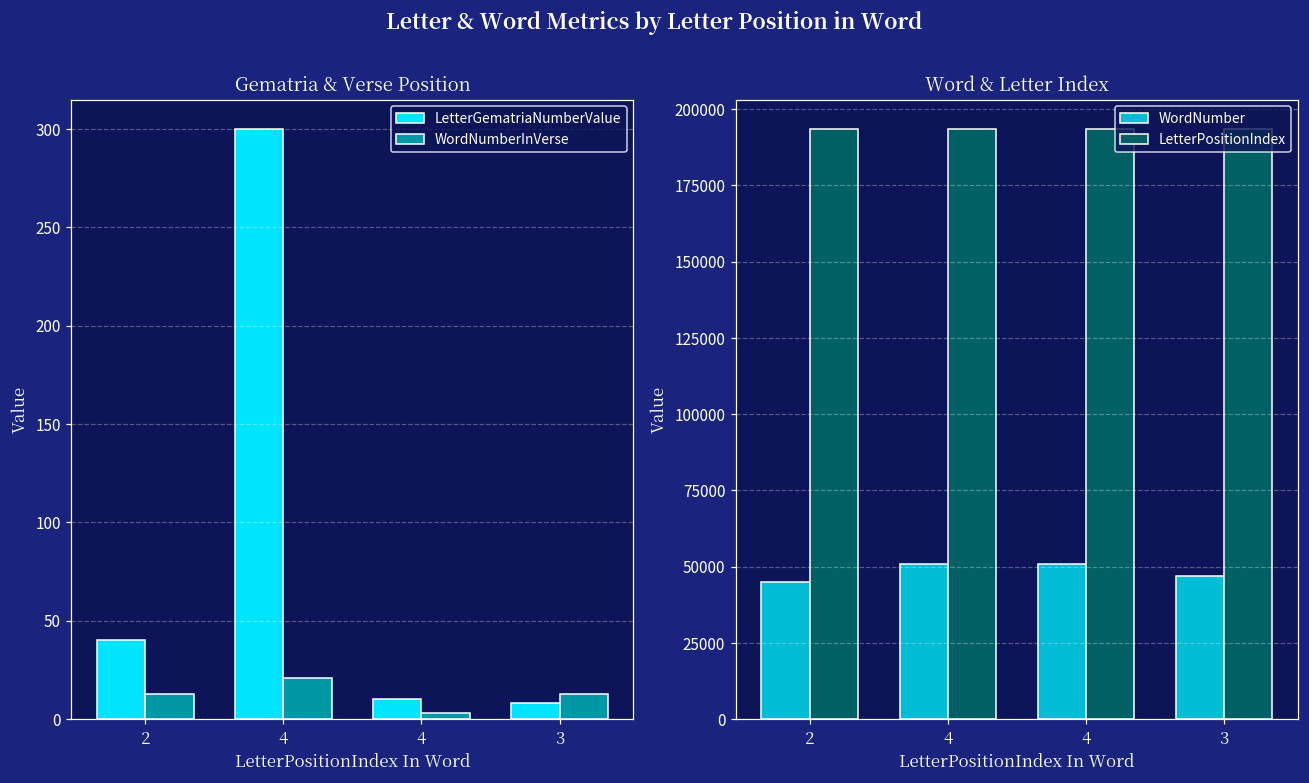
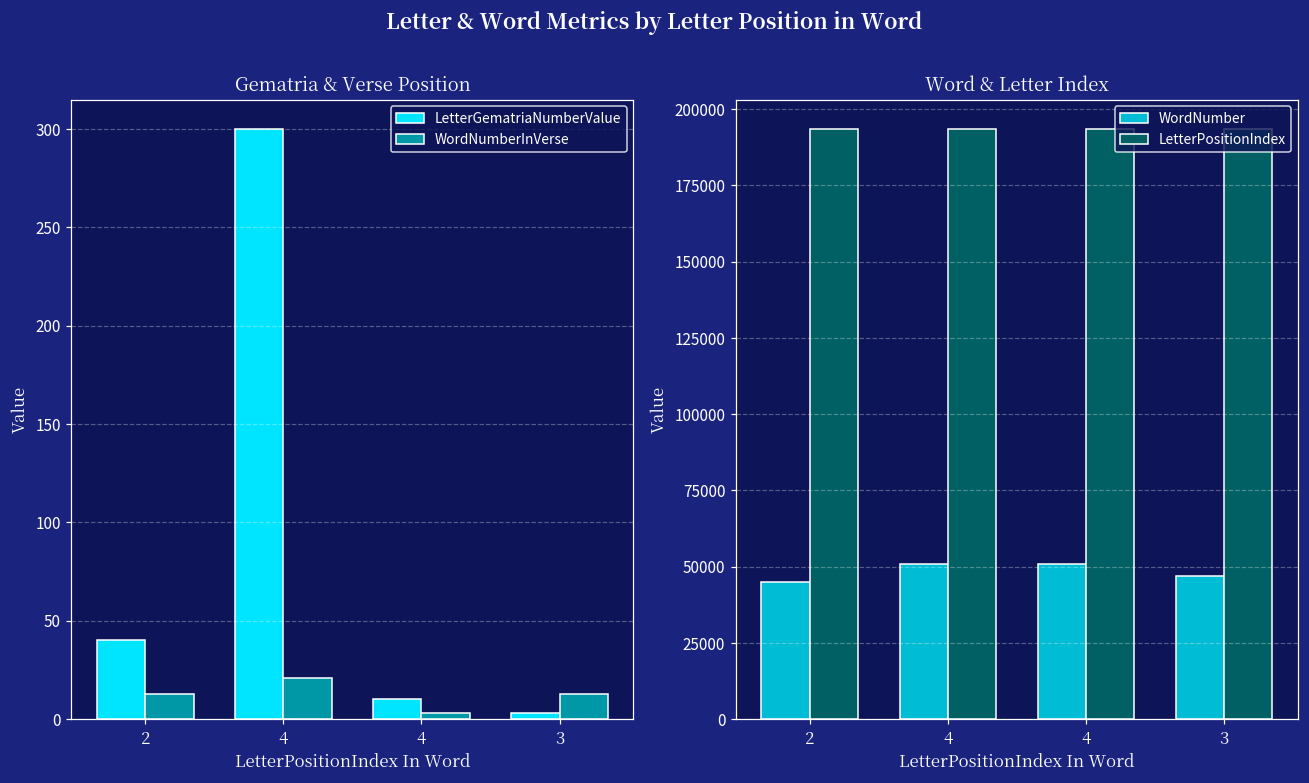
  {
    "Gematria & Verse Position": {
      "LetterGematriaNumberValue": {
        "2": 40,
-       "3": 8
+       "3": 3
      },
      "WordNumberInVerse": {
        "2": 13,
        "3": 13
      }
    },
    "Word & Letter Index": {
      "WordNumber": {
        "2": 45000,
        "3": 47000
      },
      "LetterPositionIndex": {
        "2": 193000
      }
    }
  }
